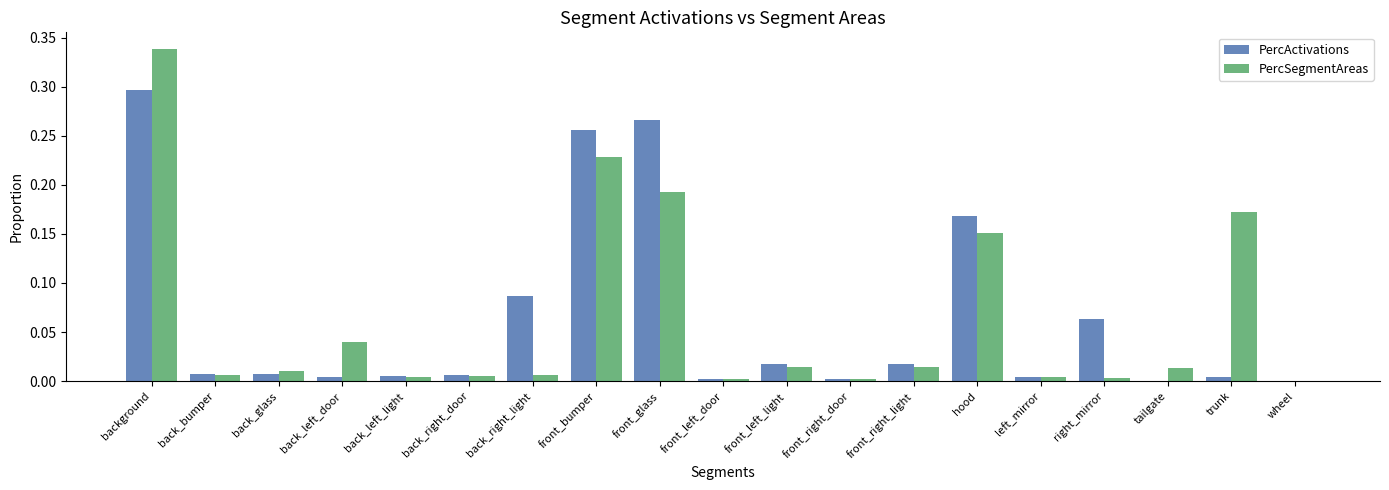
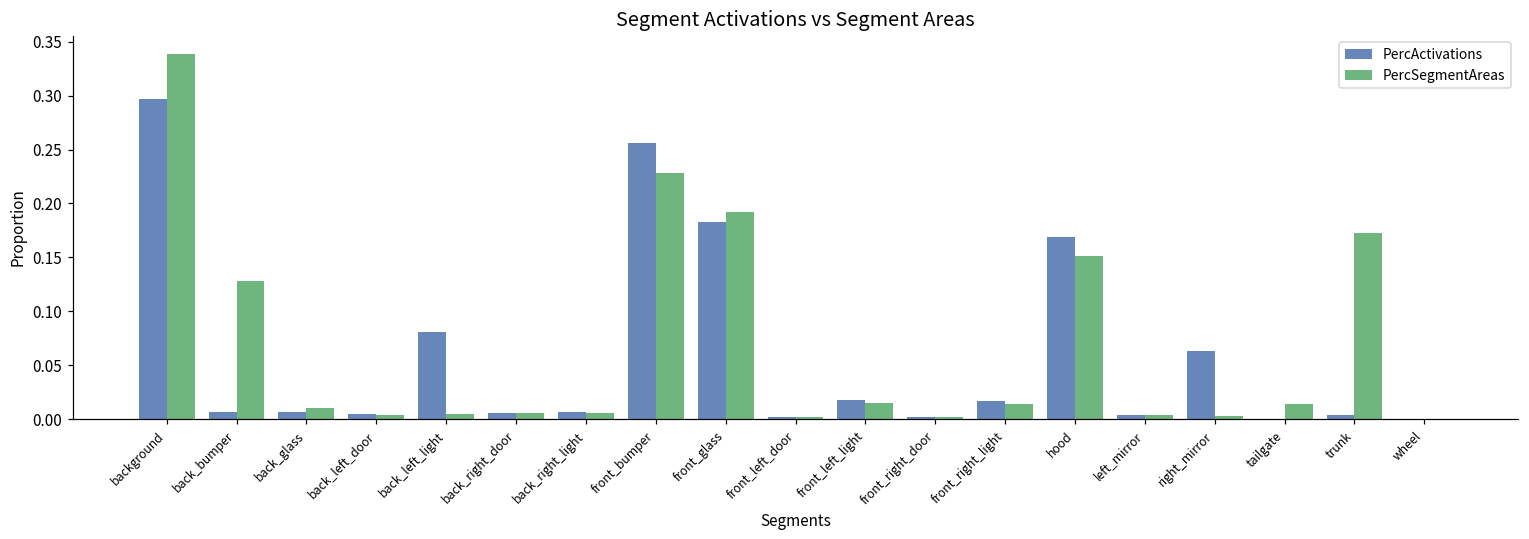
  {
    "PercActivations": {
      "background": 0.30,
      "back_bumper": 0.01,
      "back_glass": 0.01,
      "back_left_door": 0.00,
-     "back_left_light": 0.00,
+     "back_left_light": 0.08,
      "back_right_door": 0.01,
-     "back_right_light": 0.09,
+     "back_right_light": 0.01,
      "front_bumper": 0.26,
-     "front_glass": 0.27,
+     "front_glass": 0.18,
      "front_left_light": 0.02,
      "front_right_light": 0.02,
      "hood": 0.17,
      "left_mirror": 0.00,
      "right_mirror": 0.06,
      "trunk": 0.00
    },
    "PercSegmentAreas": {
      "background": 0.34,
-     "back_bumper": 0.01,
+     "back_bumper": 0.13,
      "back_glass": 0.01,
-     "back_left_door": 0.04,
+     "back_left_door": 0.00,
      "back_left_light": 0.00,
      "back_right_door": 0.01,
      "back_right_light": 0.01,
      "front_bumper": 0.23,
      "front_glass": 0.19,
      "front_left_light": 0.01,
      "front_right_light": 0.01,
      "hood": 0.15,
      "left_mirror": 0.00,
      "right_mirror": 0.00,
      "tailgate": 0.01,
      "trunk": 0.17
    }
  }
